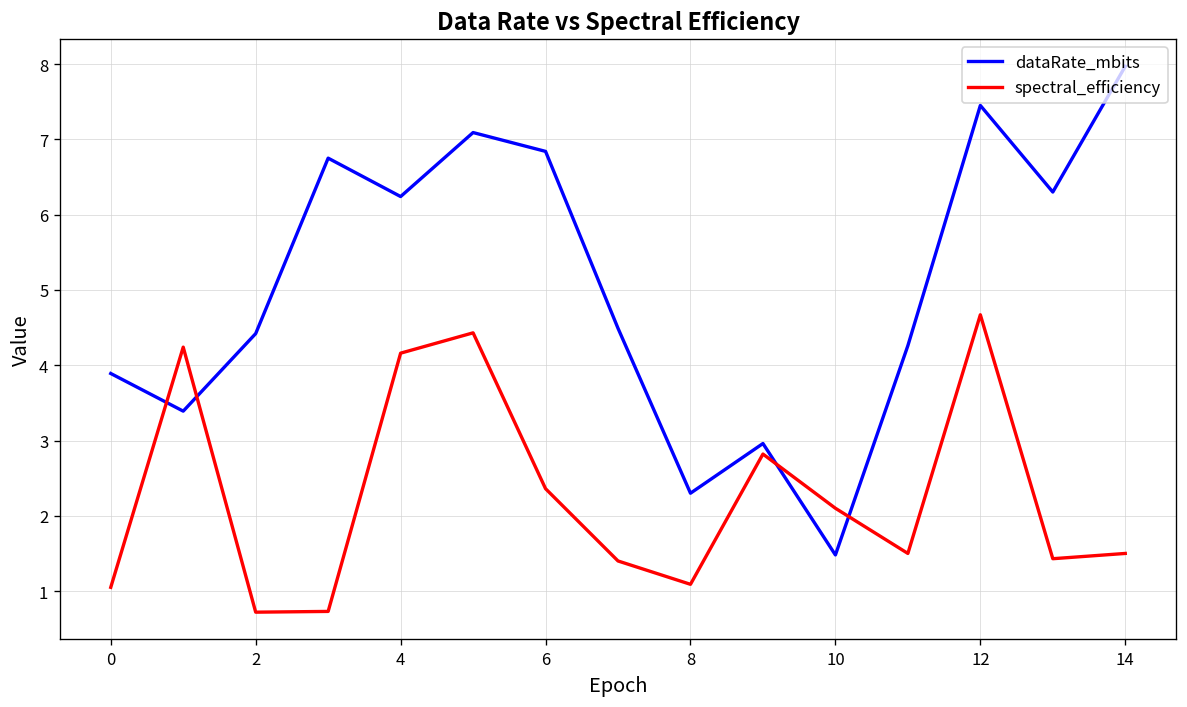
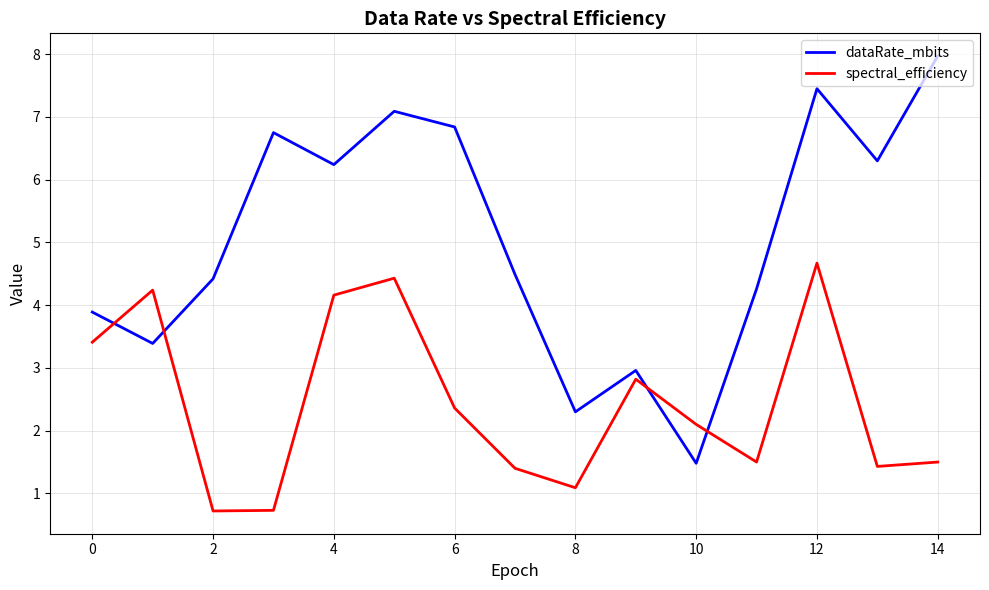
  {
    "dataRate_mbits": {
      "0": 3.9,
      "2": 4.4,
      "4": 6.2,
      "6": 6.8,
      "8": 2.3,
      "10": 1.5,
      "12": 7.5
    },
    "spectral_efficiency": {
-     "0": 1.1,
+     "0": 3.4,
      "2": 0.7,
      "4": 4.2,
      "6": 2.4,
      "8": 1.1,
      "10": 2.1,
      "12": 4.7,
      "14": 1.5
    }
  }
